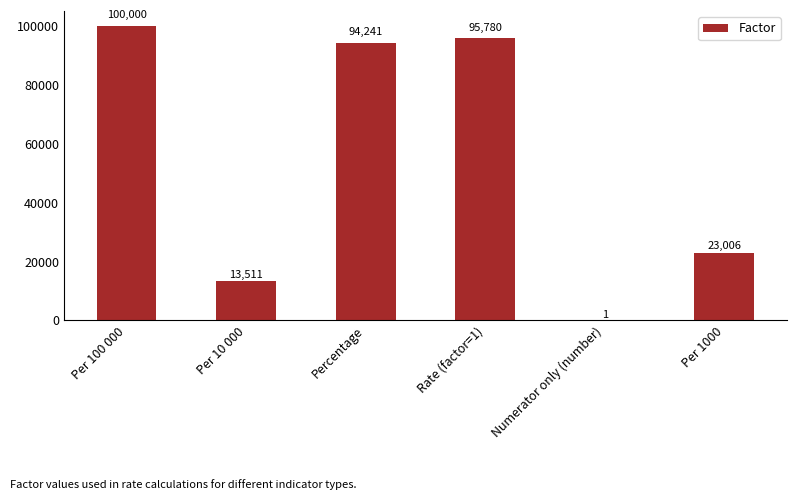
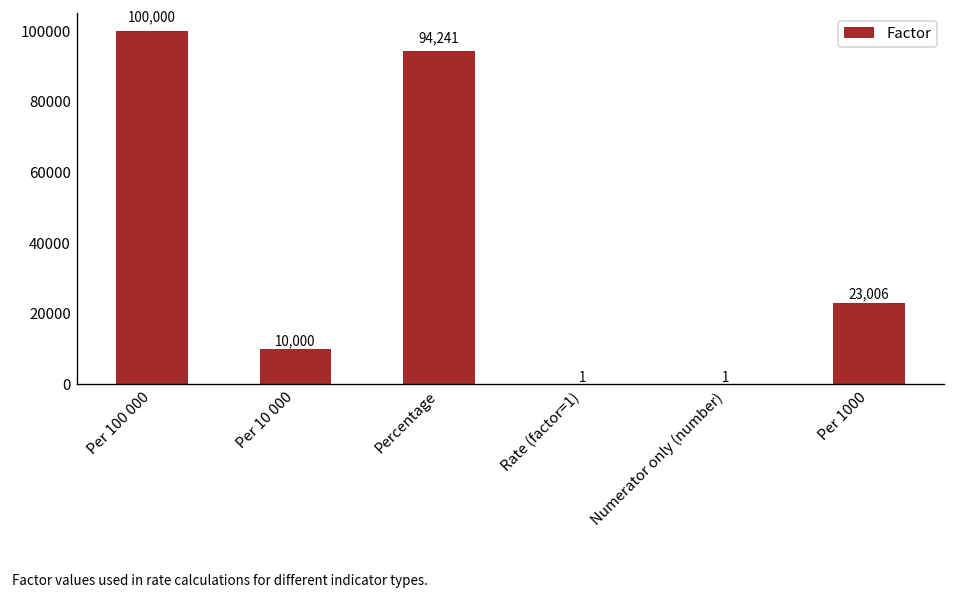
  {
    "Per 100 000": "100,000",
-   "Per 10 000": "13,511",
+   "Per 10 000": "10,000",
    "Percentage": "94,241",
-   "Rate (factor=1)": "95,780",
+   "Rate (factor=1)": "1",
    "Numerator only (number)": "1",
    "Per 1000": "23,006"
  }
